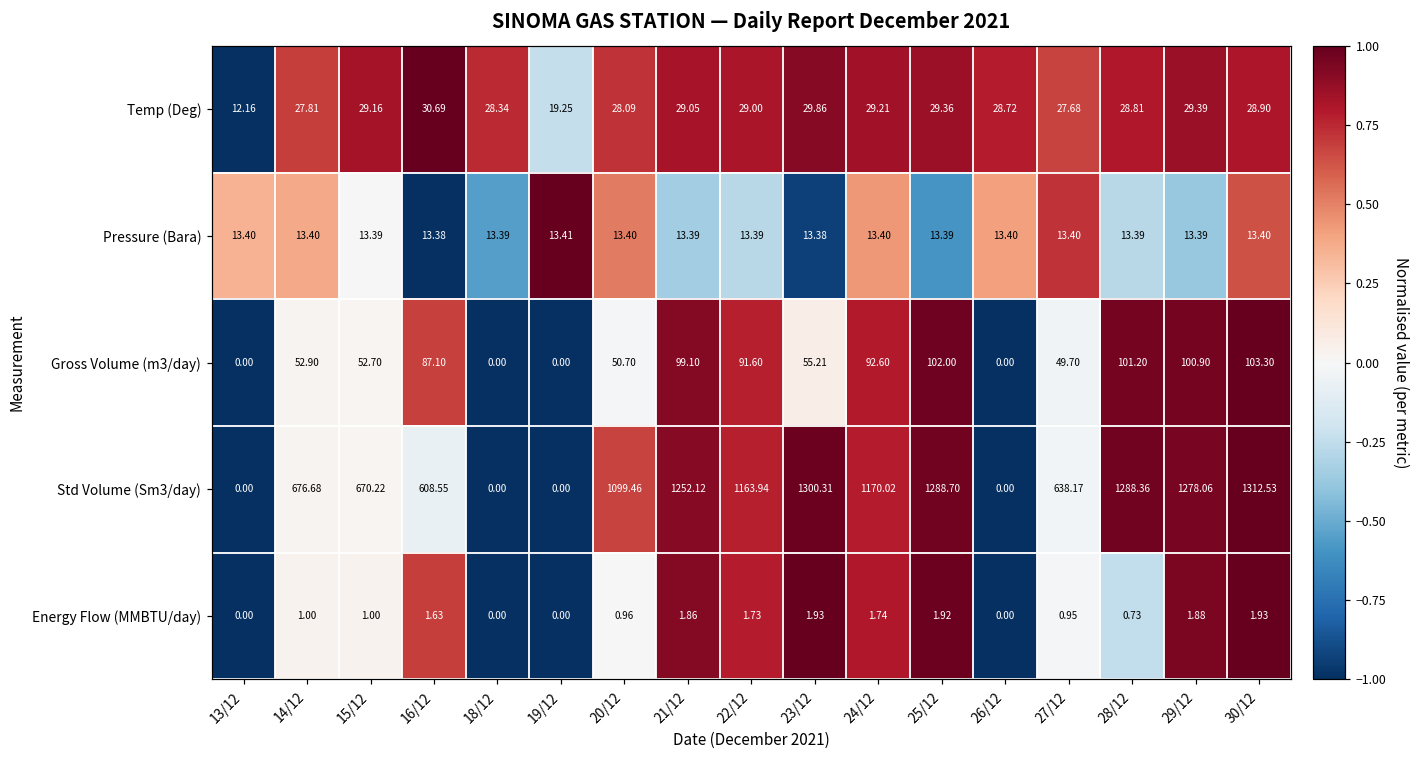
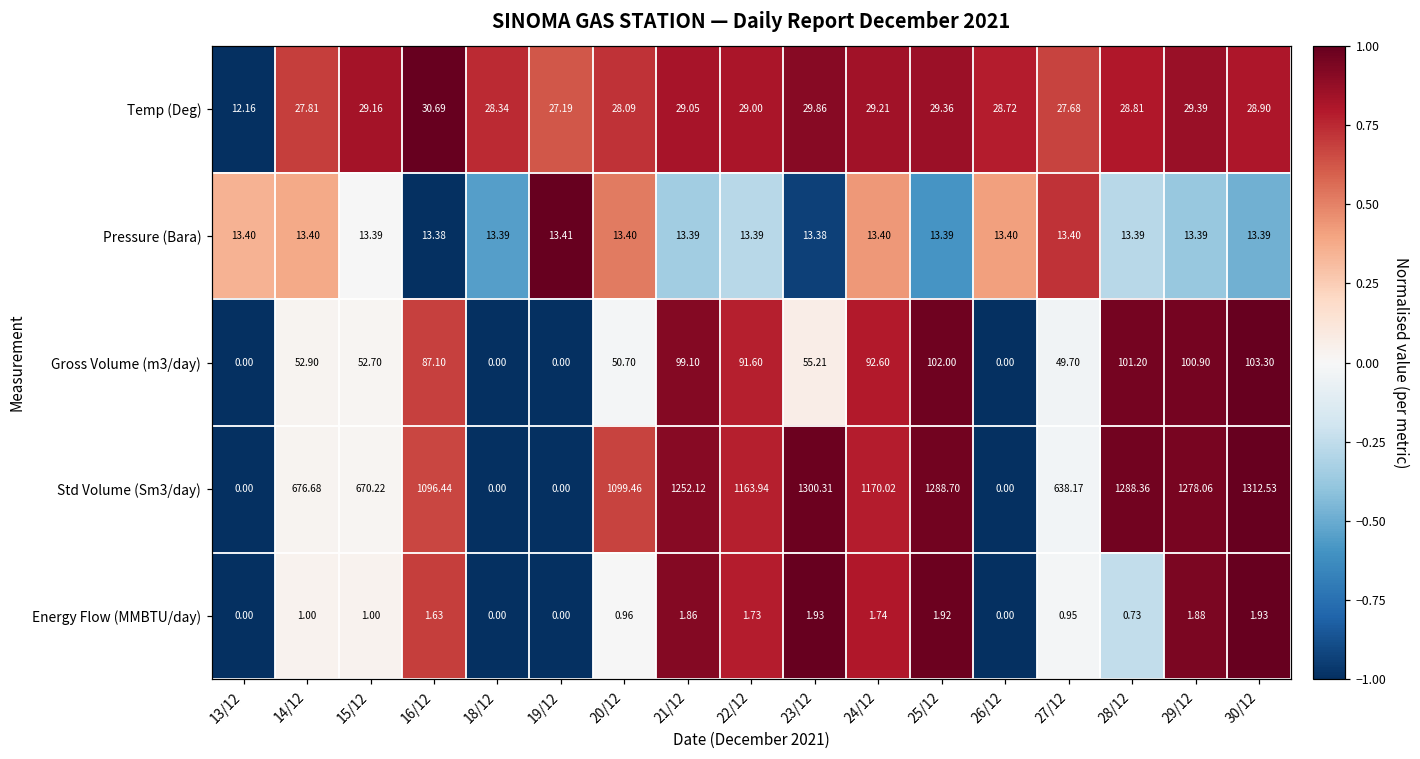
  {
    "Temp (Deg)": {
      "13/12": 12.16,
      "14/12": 27.81,
      "15/12": 29.16,
      "16/12": 30.69,
      "18/12": 28.34,
-     "19/12": 19.25,
+     "19/12": 27.19,
      "20/12": 28.09,
      "21/12": 29.05,
      "22/12": 29.00,
      "23/12": 29.86,
      "24/12": 29.21,
      "25/12": 29.36,
      "26/12": 28.72,
      "27/12": 27.68,
      "28/12": 28.81,
      "29/12": 29.39,
      "30/12": 28.90
    },
    "Pressure (Bara)": {
      "13/12": 13.40,
      "14/12": 13.40,
      "15/12": 13.39,
      "16/12": 13.38,
      "18/12": 13.39,
      "19/12": 13.41,
      "20/12": 13.40,
      "21/12": 13.39,
      "22/12": 13.39,
      "23/12": 13.38,
      "24/12": 13.40,
      "25/12": 13.39,
      "26/12": 13.40,
      "27/12": 13.40,
      "28/12": 13.39,
      "29/12": 13.39,
-     "30/12": 13.40
+     "30/12": 13.39
    },
    "Gross Volume (m3/day)": {
      "13/12": 0.00,
      "14/12": 52.90,
      "15/12": 52.70,
      "16/12": 87.10,
      "18/12": 0.00,
      "19/12": 0.00,
      "20/12": 50.70,
      "21/12": 99.10,
      "22/12": 91.60,
      "23/12": 55.21,
      "24/12": 92.60,
      "25/12": 102.00,
      "26/12": 0.00,
      "27/12": 49.70,
      "28/12": 101.20,
      "29/12": 100.90,
      "30/12": 103.30
    },
    "Std Volume (Sm3/day)": {
      "13/12": 0.00,
      "14/12": 676.68,
      "15/12": 670.22,
-     "16/12": 608.55,
+     "16/12": 1096.44,
      "18/12": 0.00,
      "19/12": 0.00,
      "20/12": 1099.46,
      "21/12": 1252.12,
      "22/12": 1163.94,
      "23/12": 1300.31,
      "24/12": 1170.02,
      "25/12": 1288.70,
      "26/12": 0.00,
      "27/12": 638.17,
      "28/12": 1288.36,
      "29/12": 1278.06,
      "30/12": 1312.53
    },
    "Energy Flow (MMBTU/day)": {
      "13/12": 0.00,
      "14/12": 1.00,
      "15/12": 1.00,
      "16/12": 1.63,
      "18/12": 0.00,
      "19/12": 0.00,
      "20/12": 0.96,
      "21/12": 1.86,
      "22/12": 1.73,
      "23/12": 1.93,
      "24/12": 1.74,
      "25/12": 1.92,
      "26/12": 0.00,
      "27/12": 0.95,
      "28/12": 0.73,
      "29/12": 1.88,
      "30/12": 1.93
    }
  }
